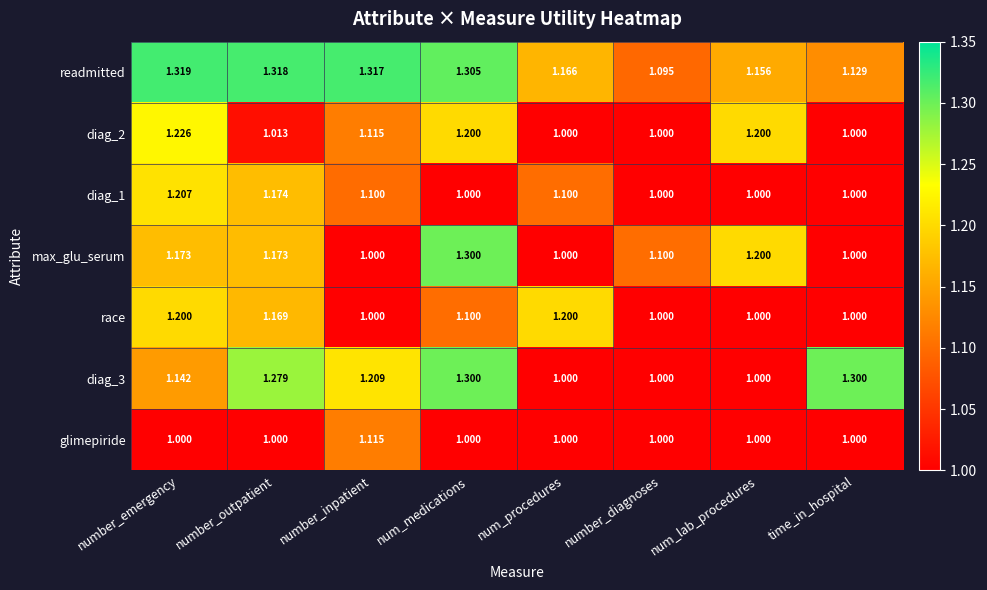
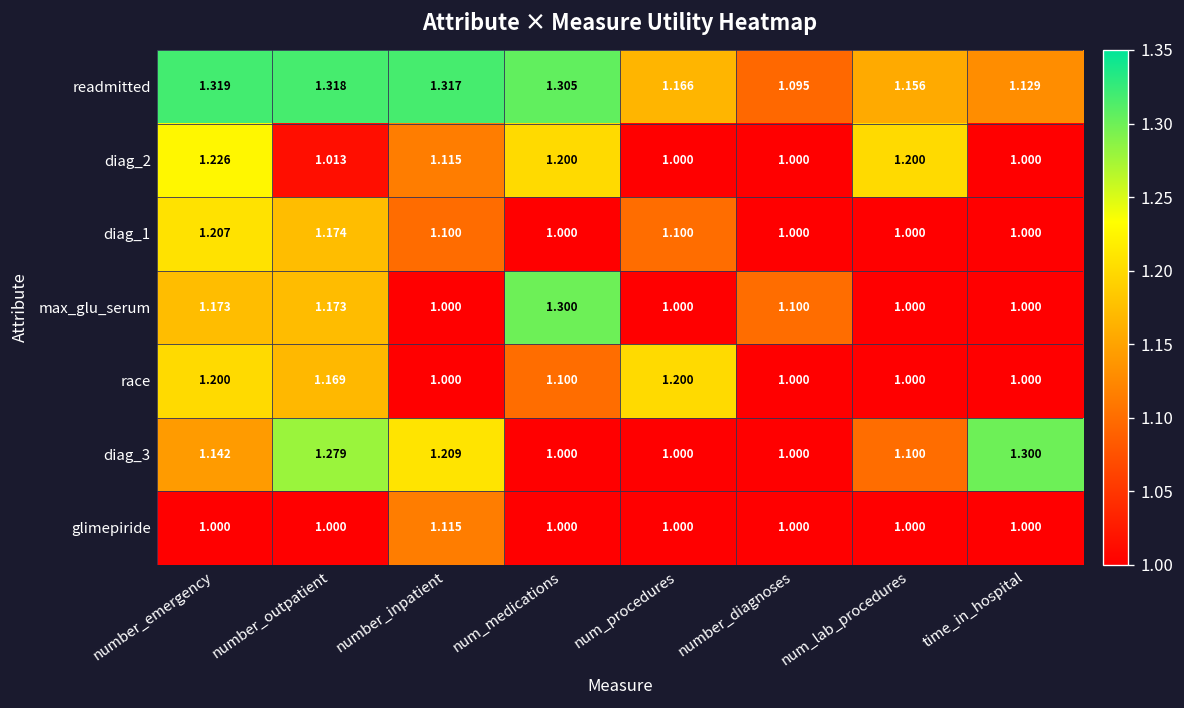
  {
    "readmitted": {
      "number_emergency": 1.319,
      "number_outpatient": 1.318,
      "number_inpatient": 1.317,
      "num_medications": 1.305,
      "num_procedures": 1.166,
      "number_diagnoses": 1.095,
      "num_lab_procedures": 1.156,
      "time_in_hospital": 1.129
    },
    "diag_2": {
      "number_emergency": 1.226,
      "number_outpatient": 1.013,
      "number_inpatient": 1.115,
      "num_medications": 1.200,
      "num_procedures": 1.000,
      "number_diagnoses": 1.000,
      "num_lab_procedures": 1.200,
      "time_in_hospital": 1.000
    },
    "diag_1": {
      "number_emergency": 1.207,
      "number_outpatient": 1.174,
      "number_inpatient": 1.100,
      "num_medications": 1.000,
      "num_procedures": 1.100,
      "number_diagnoses": 1.000,
      "num_lab_procedures": 1.000,
      "time_in_hospital": 1.000
    },
    "max_glu_serum": {
      "number_emergency": 1.173,
      "number_outpatient": 1.173,
      "number_inpatient": 1.000,
      "num_medications": 1.300,
      "num_procedures": 1.000,
      "number_diagnoses": 1.100,
-     "num_lab_procedures": 1.200,
+     "num_lab_procedures": 1.000,
      "time_in_hospital": 1.000
    },
    "race": {
      "number_emergency": 1.200,
      "number_outpatient": 1.169,
      "number_inpatient": 1.000,
      "num_medications": 1.100,
      "num_procedures": 1.200,
      "number_diagnoses": 1.000,
      "num_lab_procedures": 1.000,
      "time_in_hospital": 1.000
    },
    "diag_3": {
      "number_emergency": 1.142,
      "number_outpatient": 1.279,
      "number_inpatient": 1.209,
-     "num_medications": 1.300,
+     "num_medications": 1.000,
      "num_procedures": 1.000,
      "number_diagnoses": 1.000,
-     "num_lab_procedures": 1.000,
+     "num_lab_procedures": 1.100,
      "time_in_hospital": 1.300
    },
    "glimepiride": {
      "number_emergency": 1.000,
      "number_outpatient": 1.000,
      "number_inpatient": 1.115,
      "num_medications": 1.000,
      "num_procedures": 1.000,
      "number_diagnoses": 1.000,
      "num_lab_procedures": 1.000,
      "time_in_hospital": 1.000
    }
  }
